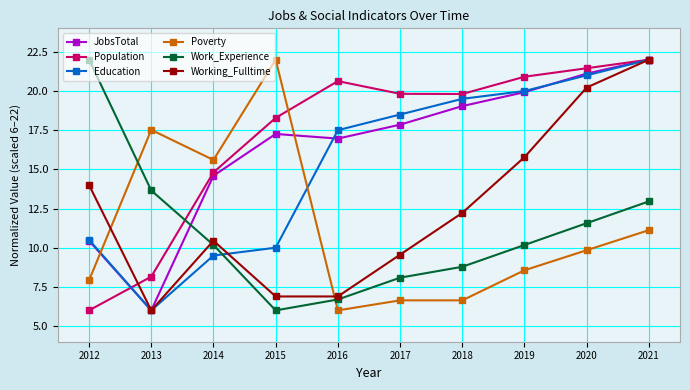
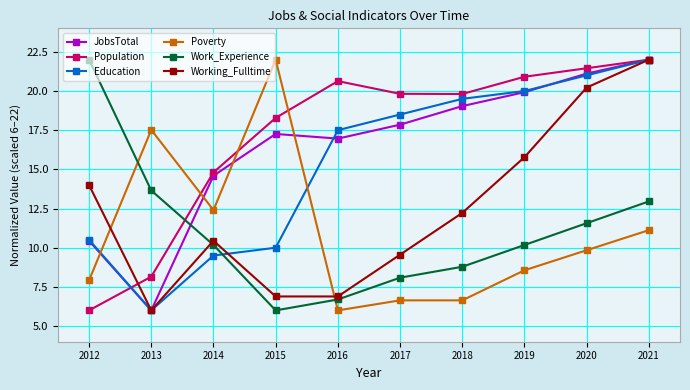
  {
    "JobsTotal": {
      "2014": 14.6,
      "2015": 17.3,
      "2016": 17.0,
      "2017": 17.9,
      "2018": 19.0
    },
    "Population": {
      "2012": 6.0,
      "2013": 8.2,
      "2014": 14.8,
      "2015": 18.3,
      "2016": 20.6,
      "2017": 19.8,
      "2018": 19.8,
      "2019": 20.9,
      "2020": 21.5
    },
    "Education": {
      "2014": 9.5,
      "2015": 10.0,
      "2016": 17.5,
      "2017": 18.5,
      "2018": 19.5
    },
    "Poverty": {
      "2012": 7.9,
      "2013": 17.5,
-     "2014": 15.6,
+     "2014": 12.4,
      "2015": 22.0,
      "2016": 6.0,
      "2017": 6.6,
      "2018": 6.6,
      "2019": 8.6,
      "2020": 9.8,
      "2021": 11.1
    },
    "Work_Experience": {
      "2013": 13.7,
      "2014": 10.2,
      "2015": 6.0,
      "2016": 6.7,
      "2017": 8.1,
      "2018": 8.8,
      "2019": 10.2,
      "2020": 11.6,
      "2021": 13.0
    },
    "Working_Fulltime": {
      "2012": 14.0,
      "2014": 10.4,
      "2015": 6.9,
      "2016": 6.9,
      "2017": 9.6,
      "2018": 12.2,
      "2019": 15.8,
      "2020": 20.2
    }
  }
